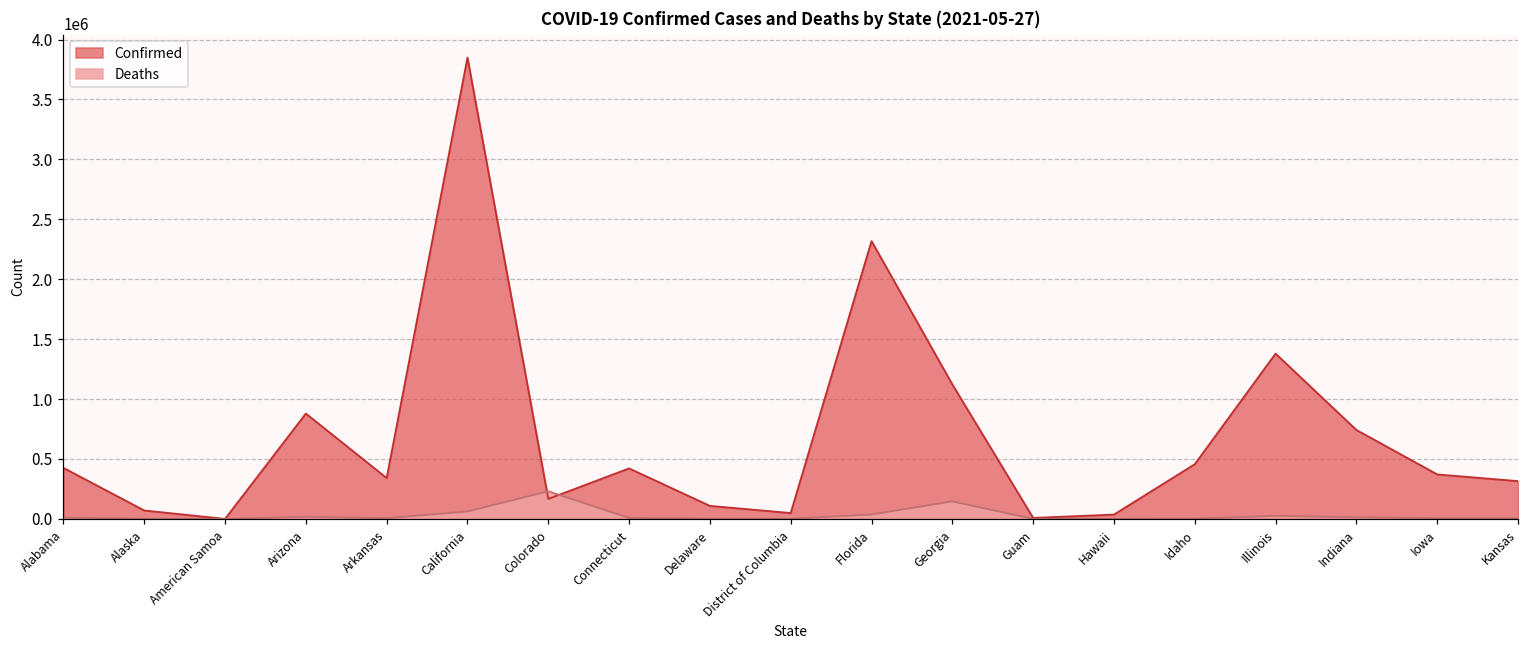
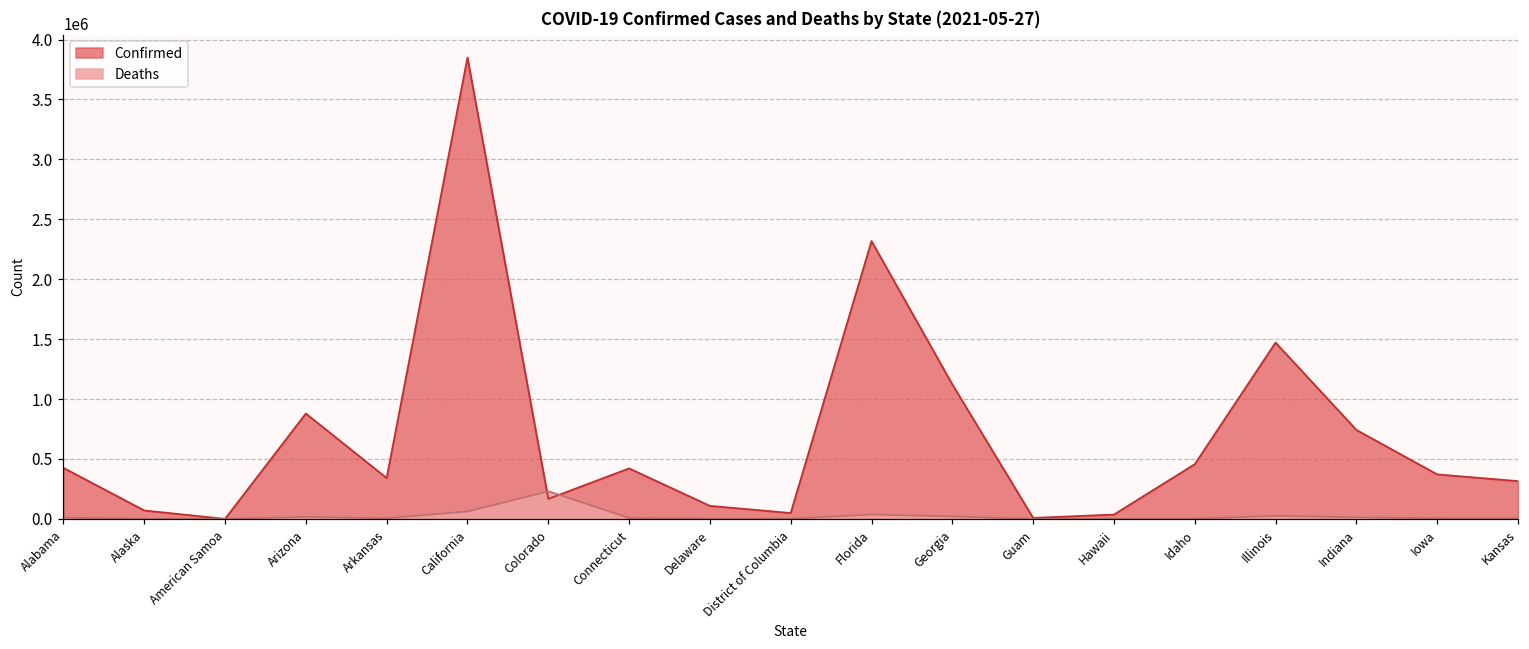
  {
    "Confirmed": {
      "Alabama": 430000,
      "Alaska": 70000,
      "Arizona": 880000,
      "Arkansas": 340000,
      "California": 3850000,
      "Colorado": 170000,
      "Connecticut": 420000,
      "Delaware": 110000,
      "District of Columbia": 50000,
      "Florida": 2320000,
      "Georgia": 1120000,
      "Hawaii": 40000,
      "Idaho": 460000,
-     "Illinois": 1380000,
+     "Illinois": 1470000,
      "Indiana": 740000,
      "Iowa": 370000,
      "Kansas": 320000
    },
    "Deaths": {
      "Alabama": 10000,
      "Alaska": 0,
      "Arizona": 20000,
      "Arkansas": 10000,
      "California": 60000,
      "Colorado": 230000,
      "Connecticut": 10000,
      "Delaware": 0,
      "District of Columbia": 0,
      "Florida": 40000,
-     "Georgia": 150000,
+     "Georgia": 20000,
      "Hawaii": 0,
      "Idaho": 0,
      "Illinois": 30000,
      "Indiana": 10000,
      "Iowa": 10000,
      "Kansas": 10000
    }
  }
